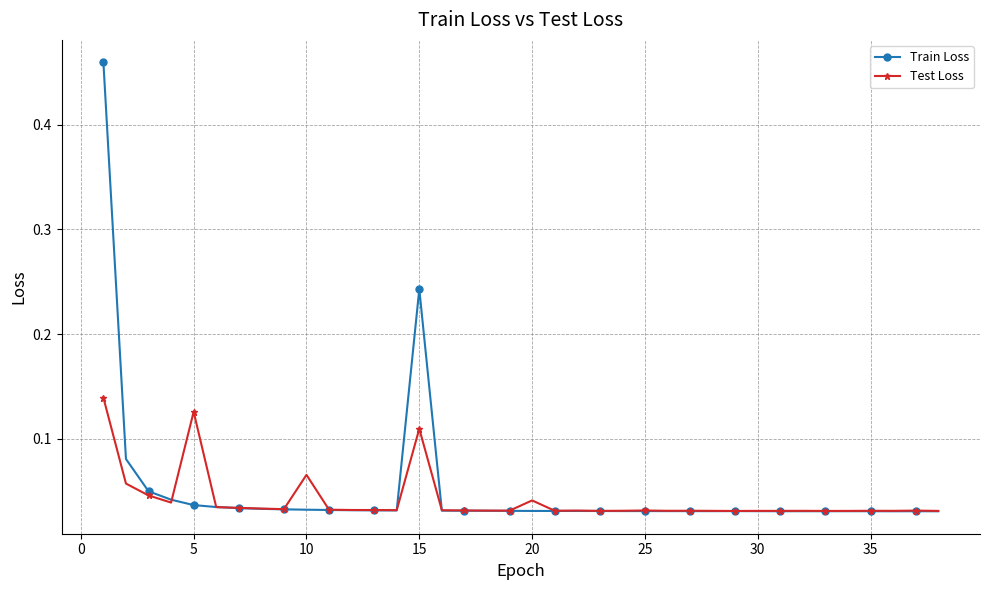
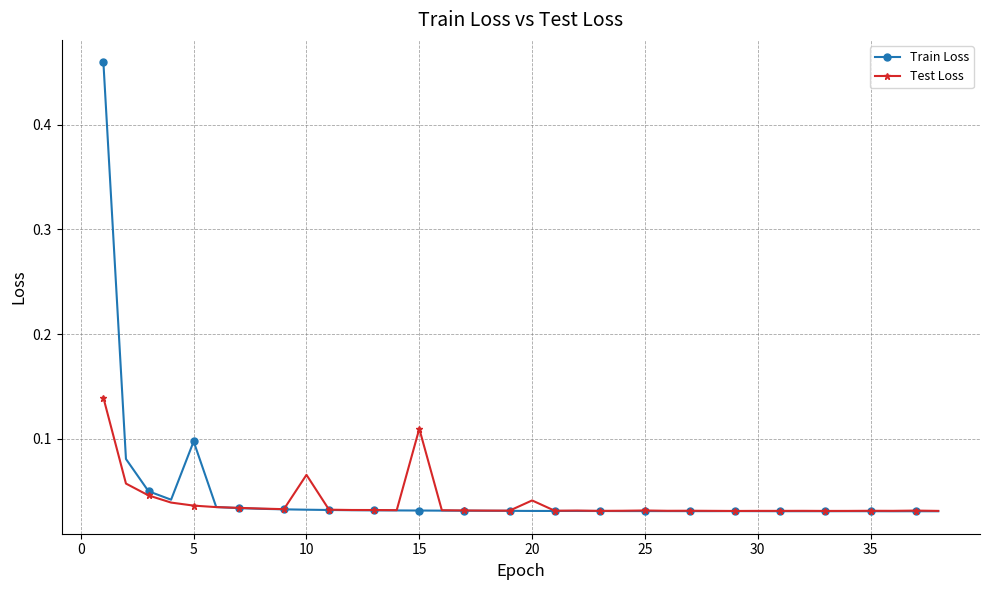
  {
    "Train Loss": {
-     "5": 0.037,
+     "5": 0.098,
      "10": 0.032,
-     "15": 0.243,
+     "15": 0.032,
      "20": 0.031
    },
    "Test Loss": {
-     "5": 0.126,
+     "5": 0.036,
      "10": 0.066,
      "15": 0.110,
      "20": 0.041
    }
  }
